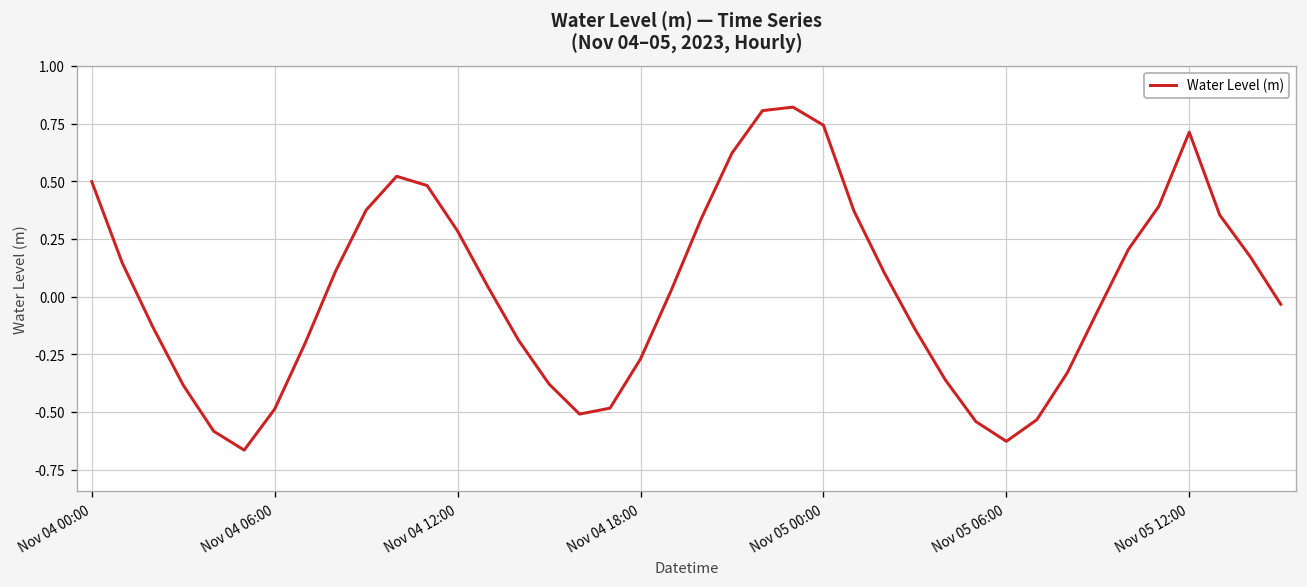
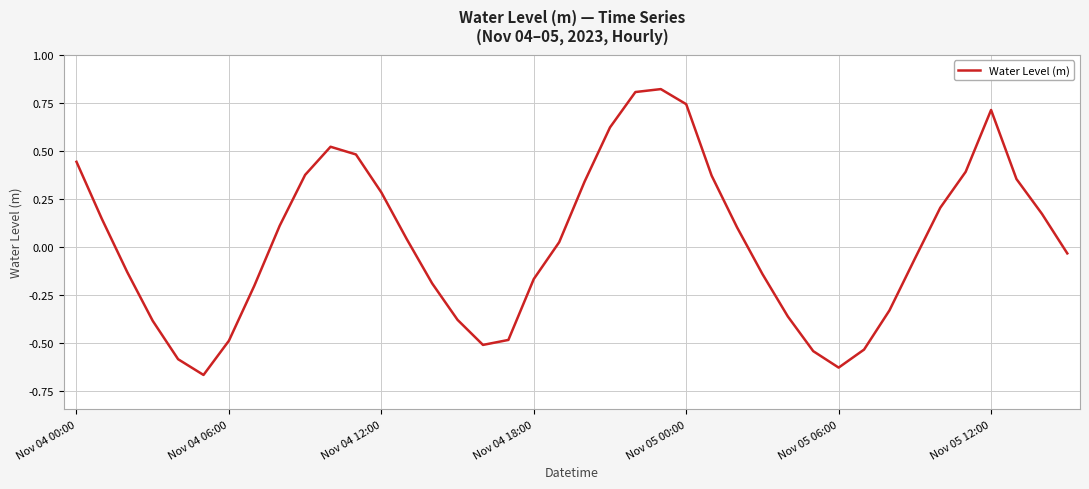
  {
-   "Nov 04 00:00": 0.50,
+   "Nov 04 00:00": 0.44,
    "Nov 04 06:00": -0.49,
    "Nov 04 12:00": 0.28,
-   "Nov 04 18:00": -0.27,
+   "Nov 04 18:00": -0.17,
    "Nov 05 00:00": 0.74,
    "Nov 05 06:00": -0.63,
    "Nov 05 12:00": 0.71
  }
